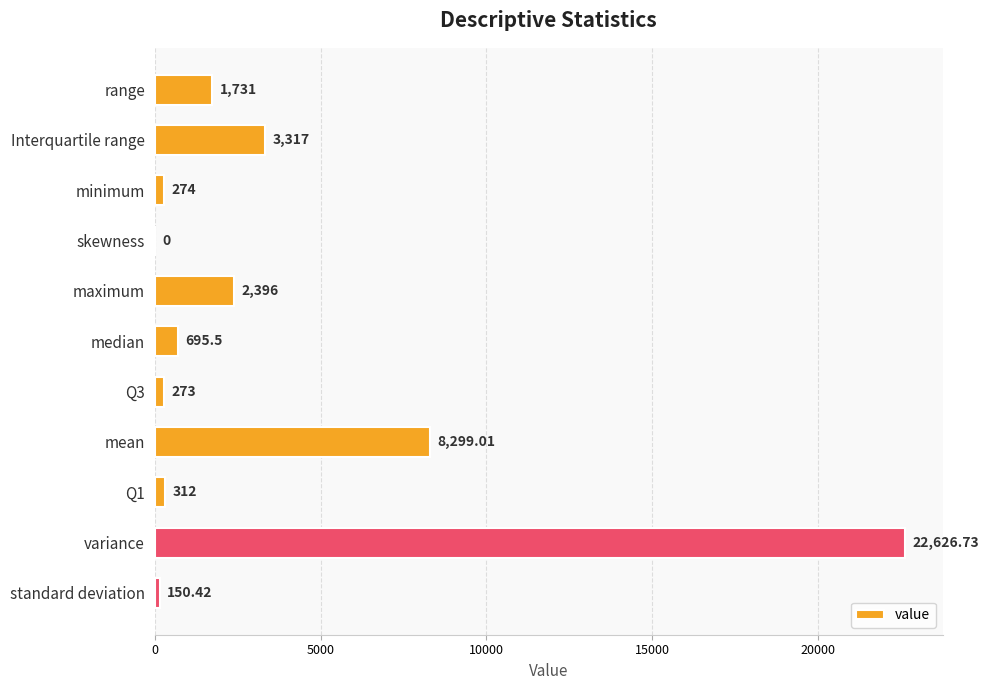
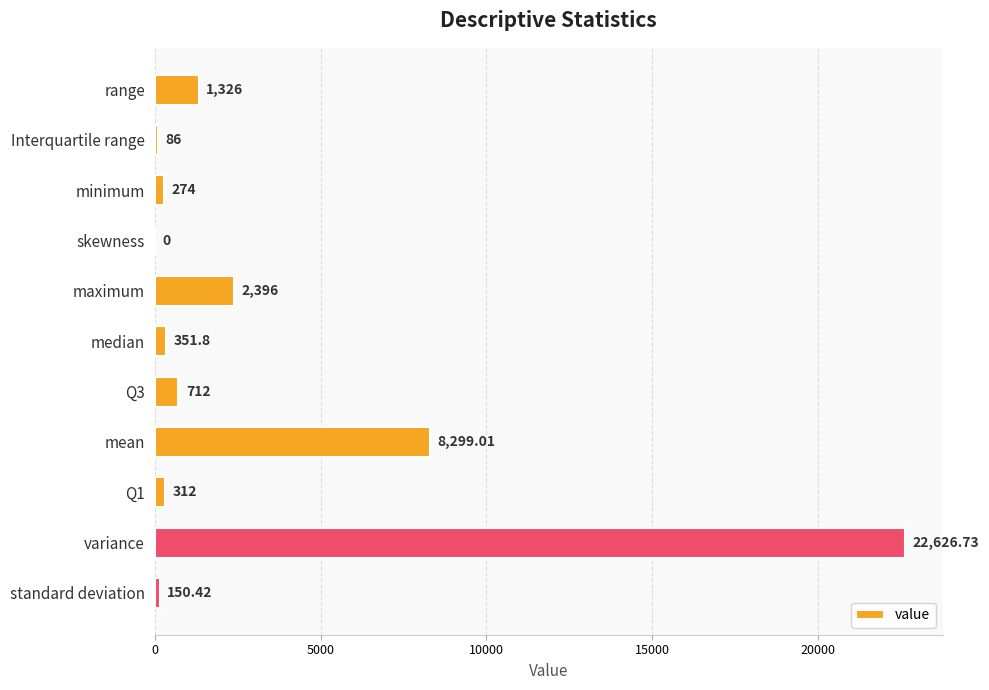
  {
-   "range": "1,731",
-   "Interquartile range": "3,317",
+   "range": "1,326",
+   "Interquartile range": "86",
    "minimum": "274",
    "skewness": "0",
    "maximum": "2,396",
-   "median": "695.5",
-   "Q3": "273",
+   "median": "351.8",
+   "Q3": "712",
    "mean": "8,299.01",
    "Q1": "312",
    "variance": "22,626.73",
    "standard deviation": "150.42"
  }
